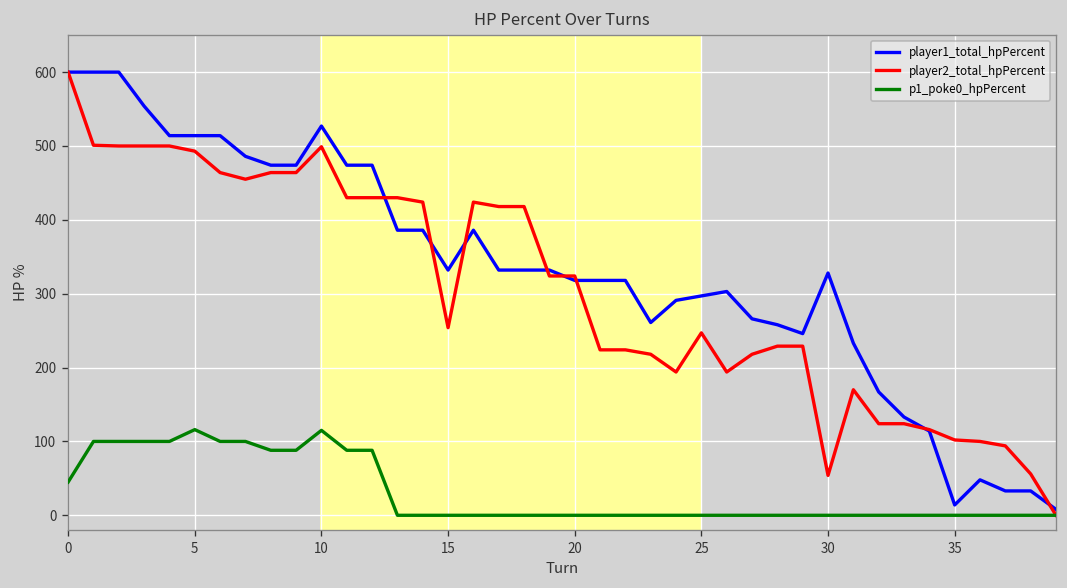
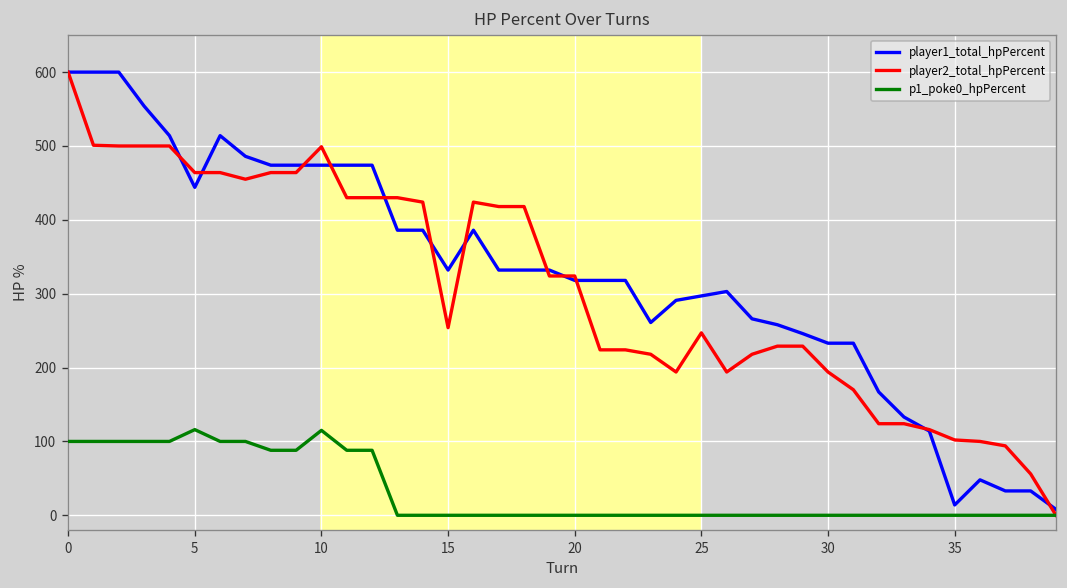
  {
    "player1_total_hpPercent": {
-     "5": 510,
-     "10": 530,
+     "5": 440,
+     "10": 470,
      "15": 330,
      "20": 320,
      "25": 300,
-     "30": 330,
+     "30": 230,
      "35": 10
    },
    "player2_total_hpPercent": {
-     "5": 490,
+     "5": 460,
      "10": 500,
      "15": 250,
      "20": 320,
      "25": 250,
-     "30": 50,
+     "30": 190,
      "35": 100
    },
    "p1_poke0_hpPercent": {
-     "0": 50,
+     "0": 100,
      "5": 120,
      "10": 120,
      "15": 0,
      "20": 0,
      "25": 0,
      "30": 0,
      "35": 0
    }
  }
